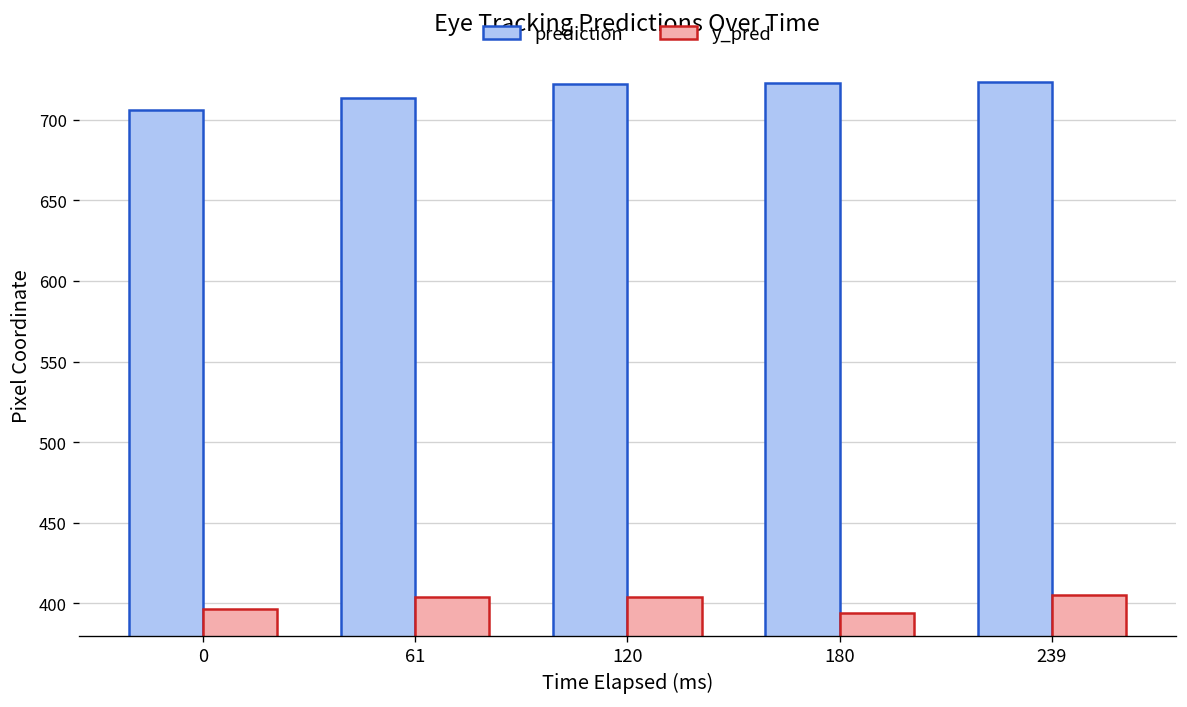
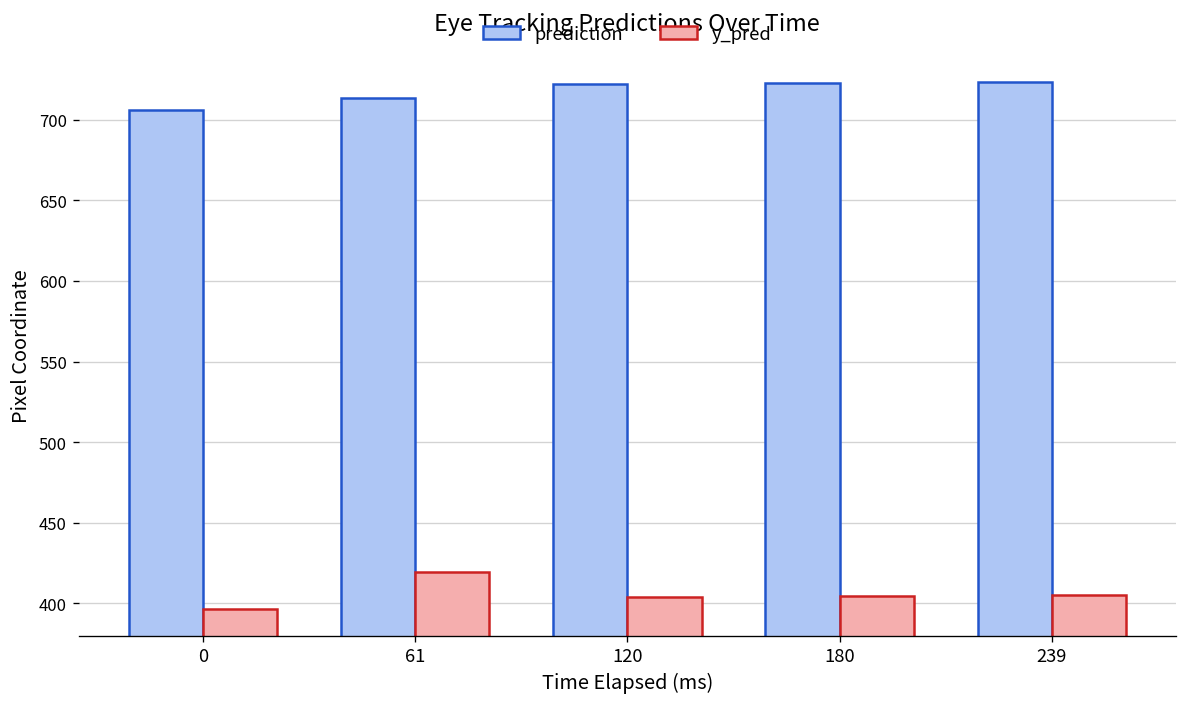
  {
    "prediction": {
      "0": 706,
      "61": 713,
      "120": 722,
      "180": 723,
      "239": 723
    },
    "y_pred": {
      "0": 397,
-     "61": 404,
+     "61": 419,
      "120": 404,
-     "180": 394,
+     "180": 405,
      "239": 405
    }
  }
